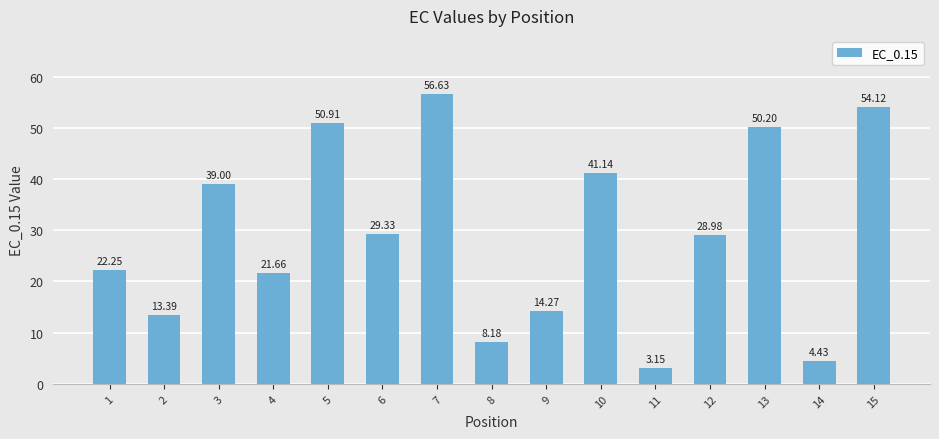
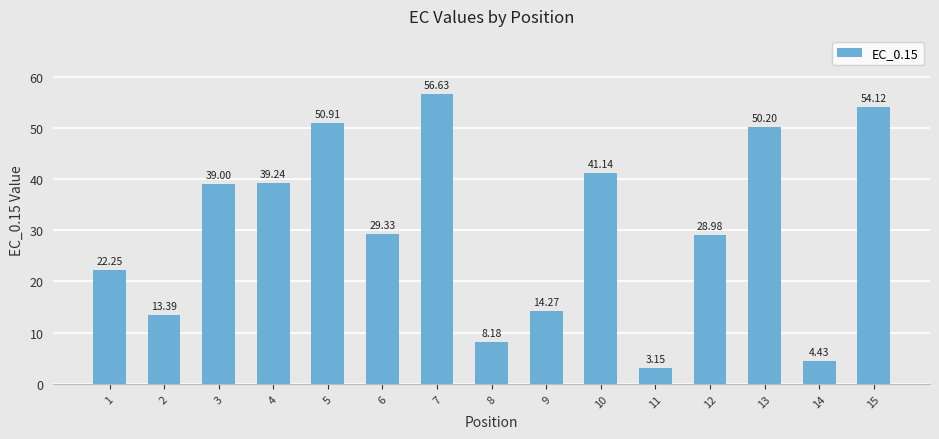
  {
    "1": 22.25,
    "2": 13.39,
    "3": 39.00,
-   "4": 21.66,
+   "4": 39.24,
    "5": 50.91,
    "6": 29.33,
    "7": 56.63,
    "8": 8.18,
    "9": 14.27,
    "10": 41.14,
    "11": 3.15,
    "12": 28.98,
    "13": 50.20,
    "14": 4.43,
    "15": 54.12
  }
